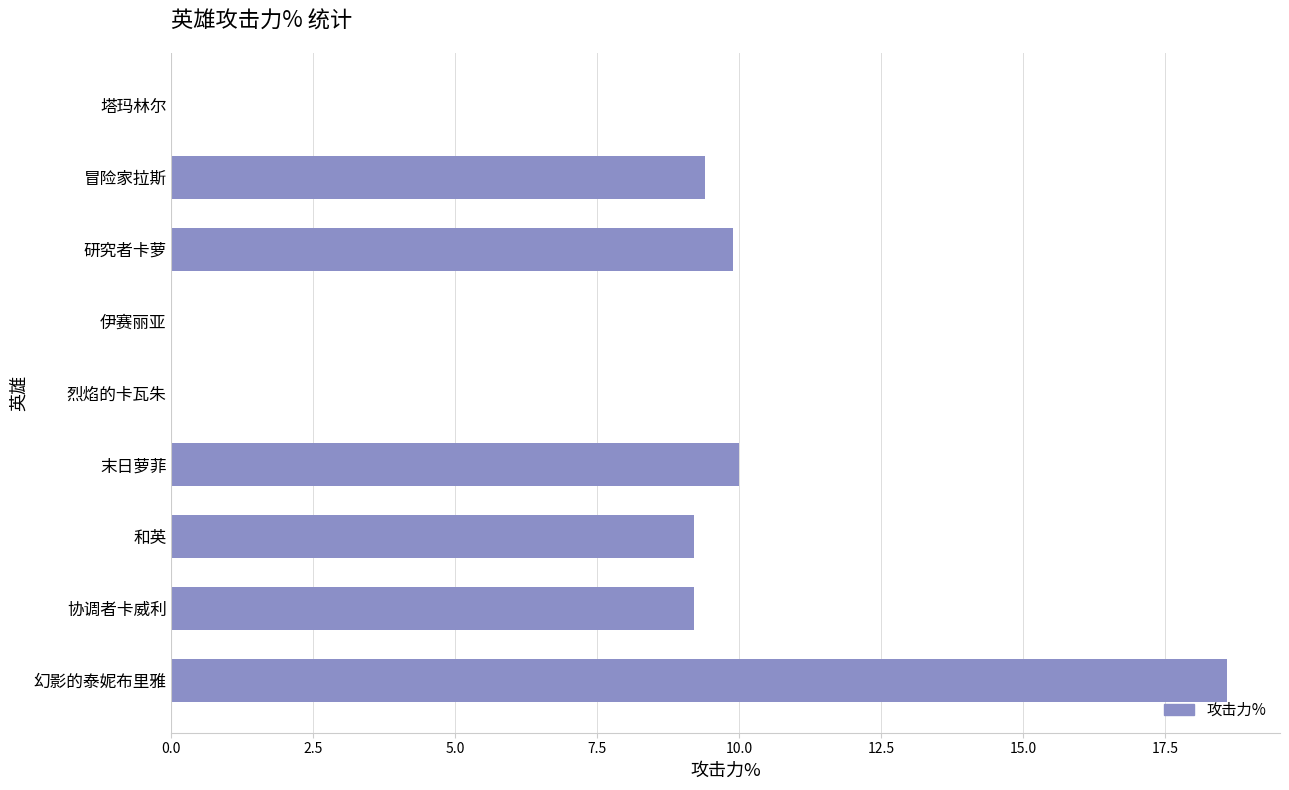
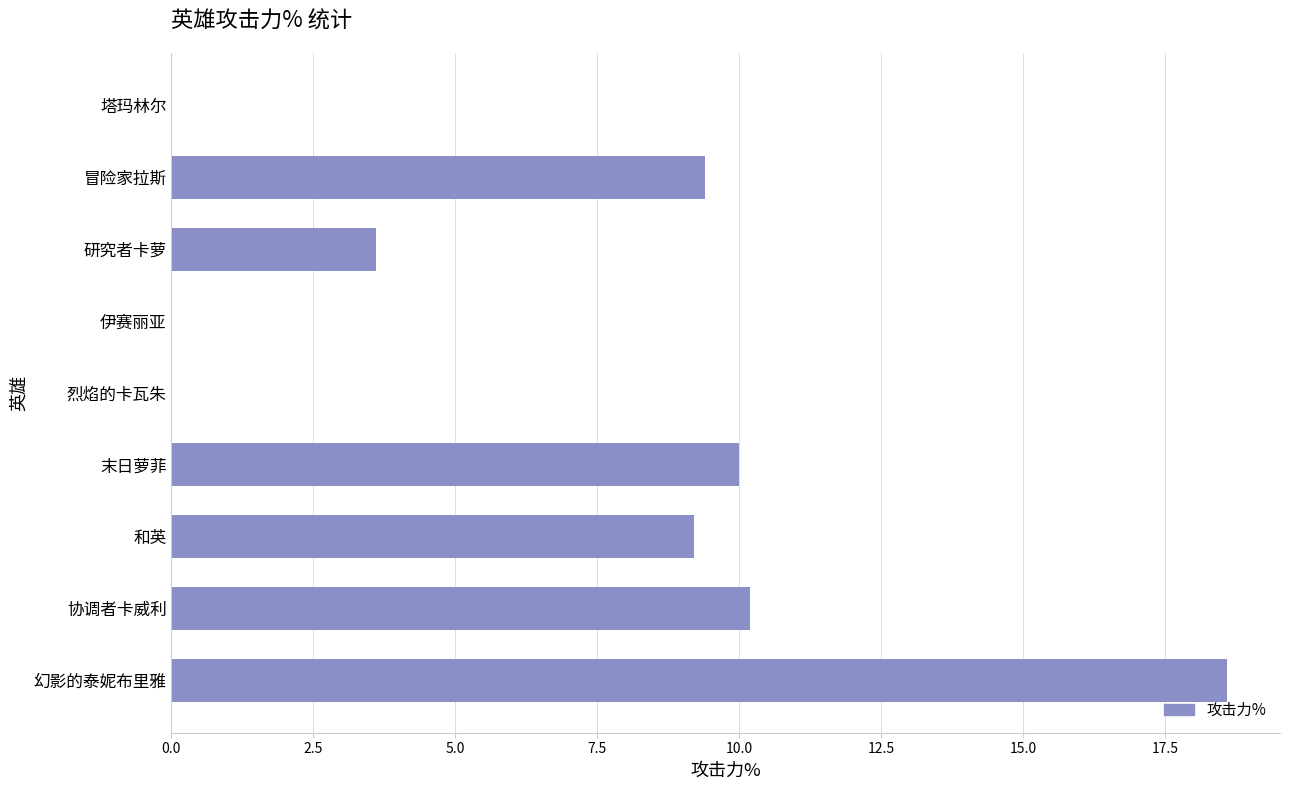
  {
    "塔玛林尔": 0.0,
    "冒险家拉斯": 9.4,
-   "研究者卡萝": 9.9,
+   "研究者卡萝": 3.6,
    "伊赛丽亚": 0.0,
    "烈焰的卡瓦朱": 0.0,
    "末日萝菲": 10.0,
    "和英": 9.2,
-   "协调者卡威利": 9.2,
+   "协调者卡威利": 10.2,
    "幻影的泰妮布里雅": 18.6
  }
